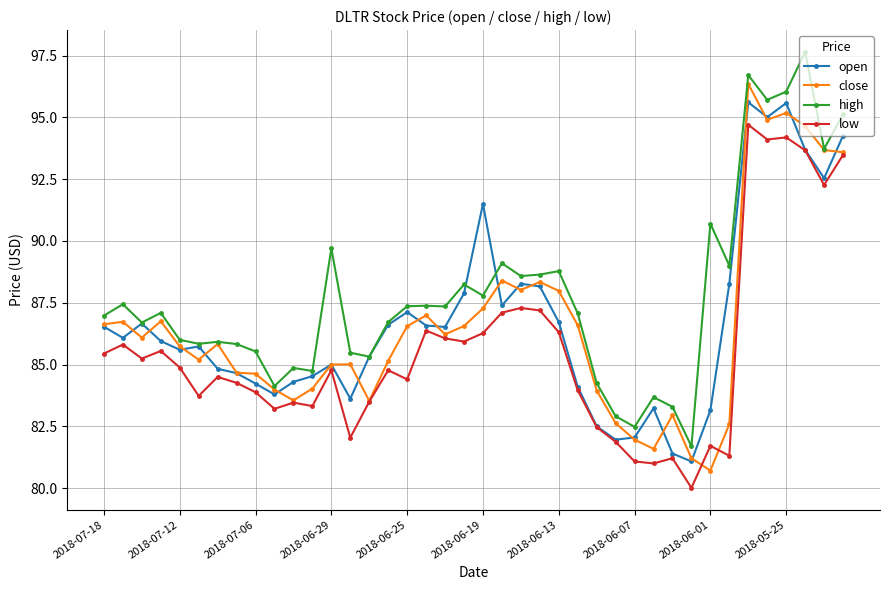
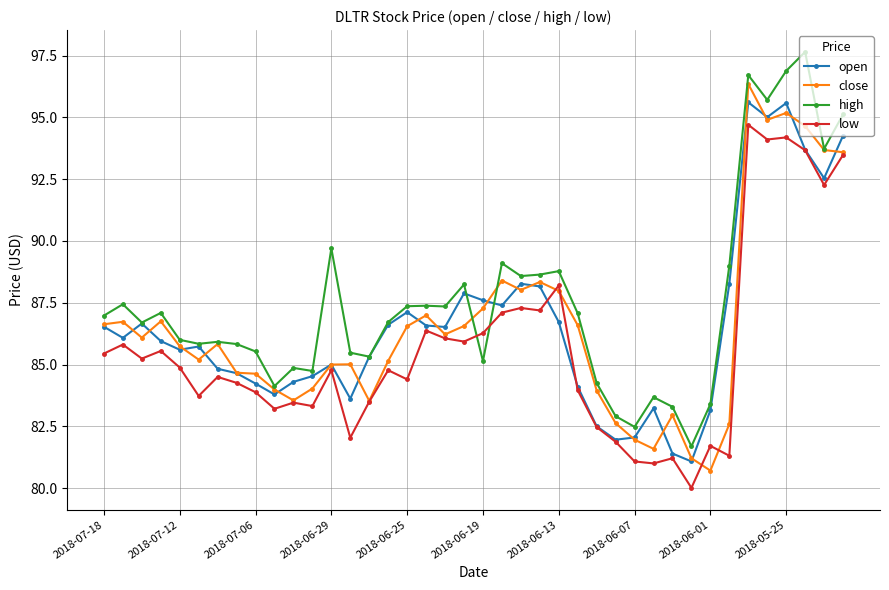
  {
    "open": {
      "2018-07-12": 85.6,
      "2018-07-06": 84.2,
      "2018-06-25": 87.1,
-     "2018-06-19": 91.5,
+     "2018-06-19": 87.6,
      "2018-06-13": 86.7,
      "2018-06-01": 83.2,
      "2018-05-25": 95.6
    },
    "close": {
      "2018-07-12": 85.7,
      "2018-07-06": 84.6,
      "2018-06-25": 86.6,
      "2018-06-19": 87.3,
      "2018-06-13": 88.0,
      "2018-06-01": 80.7,
      "2018-05-25": 95.2
    },
    "high": {
      "2018-07-18": 87.0,
      "2018-07-12": 86.0,
      "2018-07-06": 85.5,
      "2018-06-29": 89.7,
      "2018-06-25": 87.4,
-     "2018-06-19": 87.8,
+     "2018-06-19": 85.1,
      "2018-06-13": 88.8,
      "2018-06-07": 82.5,
-     "2018-06-01": 90.7,
-     "2018-05-25": 96.0
+     "2018-06-01": 83.4,
+     "2018-05-25": 96.9
    },
    "low": {
      "2018-07-18": 85.4,
      "2018-07-12": 84.9,
      "2018-07-06": 83.9,
      "2018-06-29": 84.8,
      "2018-06-25": 84.4,
      "2018-06-19": 86.3,
-     "2018-06-13": 86.3,
+     "2018-06-13": 88.2,
      "2018-06-07": 81.1,
      "2018-06-01": 81.7,
      "2018-05-25": 94.2
    }
  }
